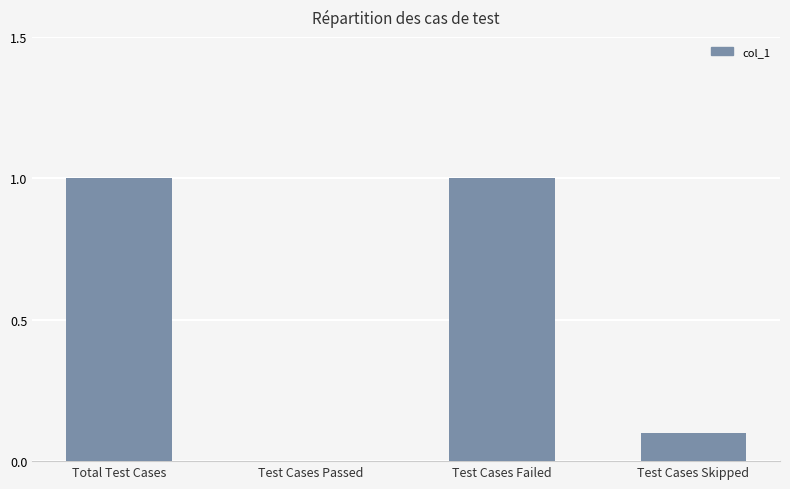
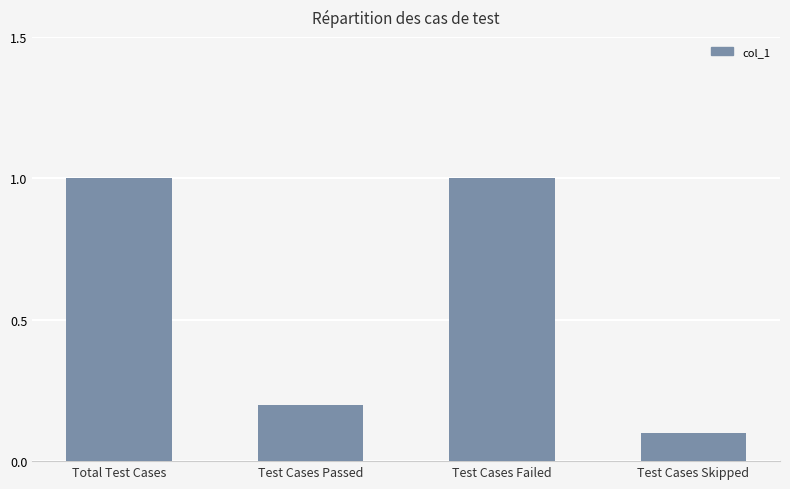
  {
    "Total Test Cases": 1.0,
-   "Test Cases Passed": 0.0,
+   "Test Cases Passed": 0.2,
    "Test Cases Failed": 1.0,
    "Test Cases Skipped": 0.1
  }
